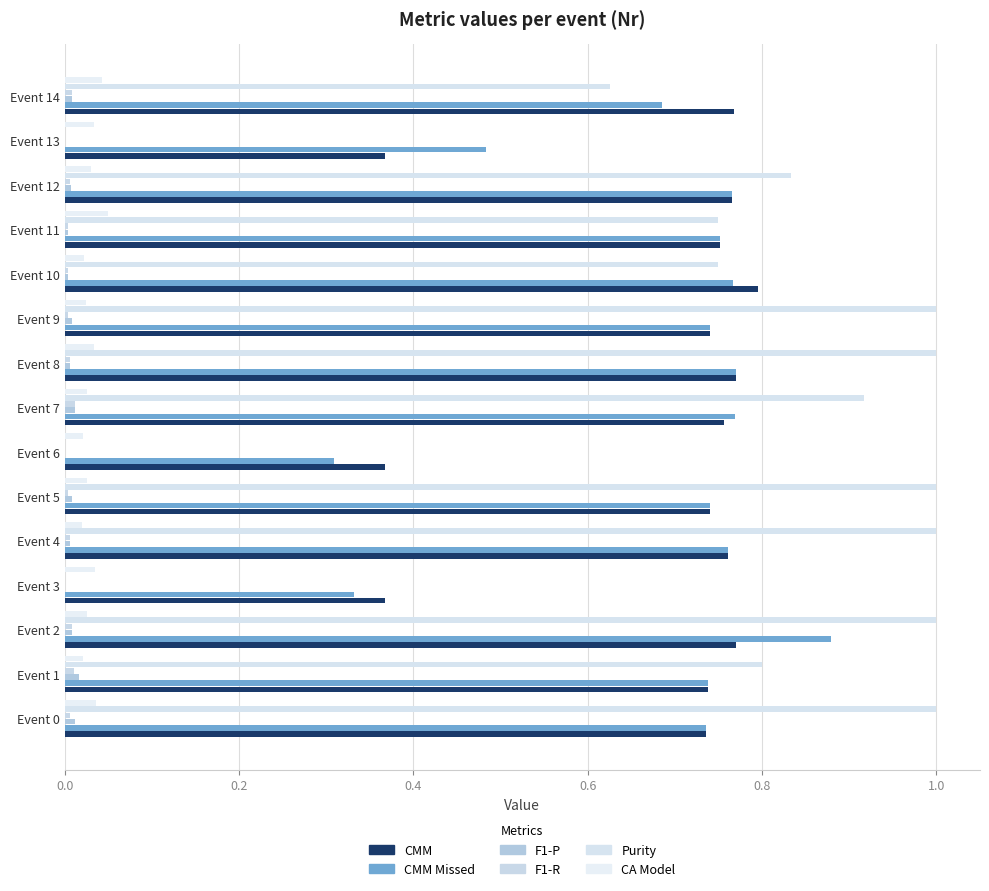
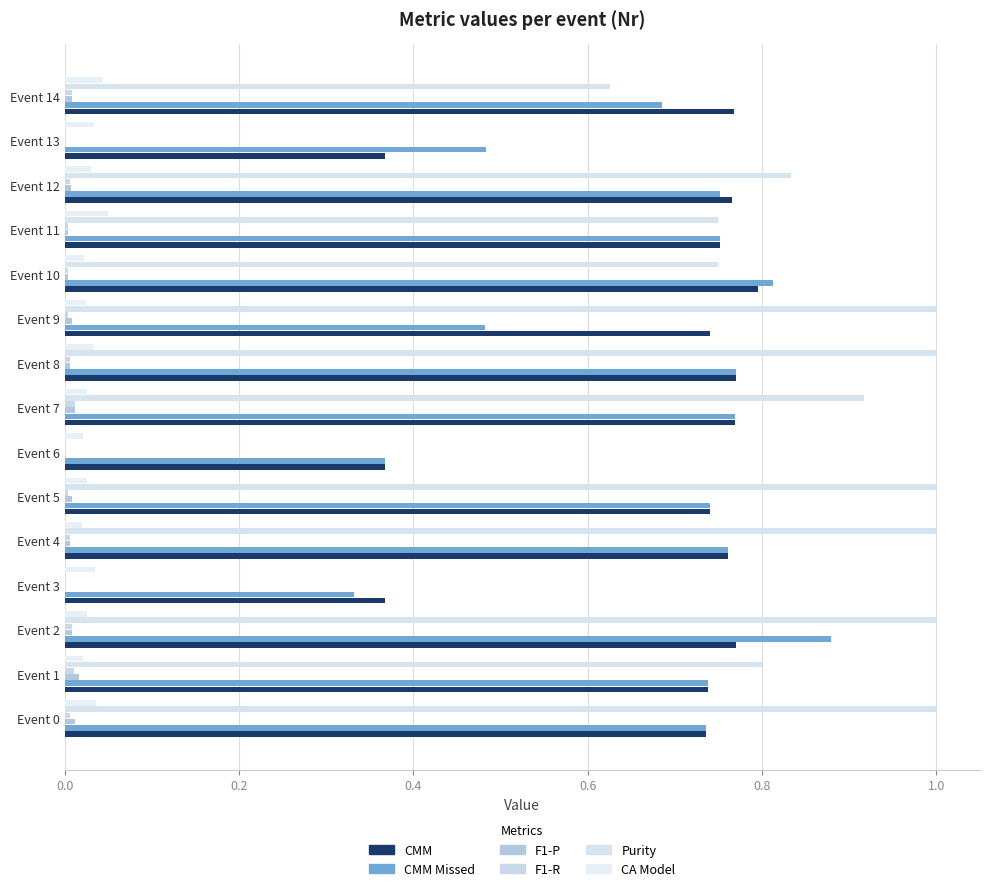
  {
    "CMM": {
      "Event 14": 0.77,
      "Event 13": 0.37,
      "Event 12": 0.77,
      "Event 11": 0.75,
      "Event 10": 0.79,
      "Event 9": 0.74,
      "Event 8": 0.77,
-     "Event 7": 0.76,
+     "Event 7": 0.77,
      "Event 6": 0.37,
      "Event 5": 0.74,
      "Event 4": 0.76,
      "Event 3": 0.37,
      "Event 2": 0.77,
      "Event 1": 0.74,
      "Event 0": 0.74
    },
    "CMM Missed": {
      "Event 14": 0.69,
      "Event 13": 0.48,
-     "Event 12": 0.77,
+     "Event 12": 0.75,
      "Event 11": 0.75,
-     "Event 10": 0.77,
-     "Event 9": 0.74,
+     "Event 10": 0.81,
+     "Event 9": 0.48,
      "Event 8": 0.77,
      "Event 7": 0.77,
-     "Event 6": 0.31,
+     "Event 6": 0.37,
      "Event 5": 0.74,
      "Event 4": 0.76,
      "Event 3": 0.33,
      "Event 2": 0.88,
      "Event 1": 0.74,
      "Event 0": 0.74
    }
  }
